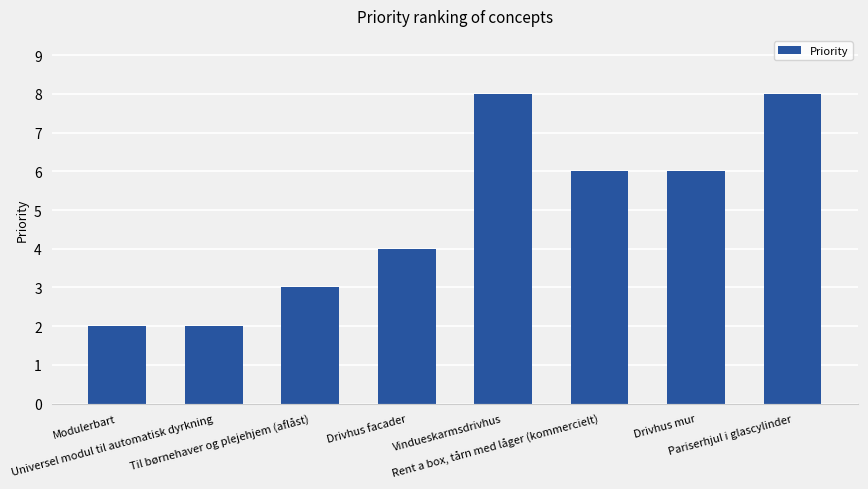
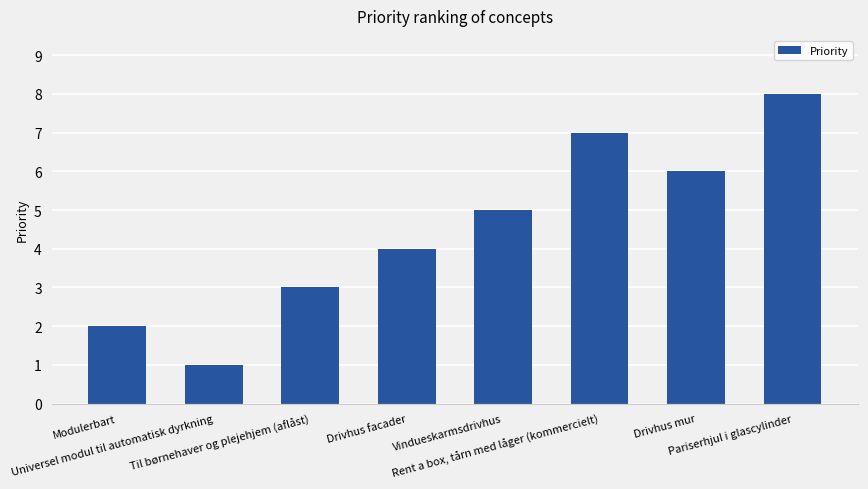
  {
    "Modulerbart": 2,
-   "Universel modul til automatisk dyrkning": 2,
+   "Universel modul til automatisk dyrkning": 1,
    "Til børnehaver og plejehjem (aflåst)": 3,
    "Drivhus facader": 4,
-   "Vindueskarmsdrivhus": 8,
-   "Rent a box, tårn med låger (kommercielt)": 6,
+   "Vindueskarmsdrivhus": 5,
+   "Rent a box, tårn med låger (kommercielt)": 7,
    "Drivhus mur": 6,
    "Pariserhjul i glascylinder": 8
  }
